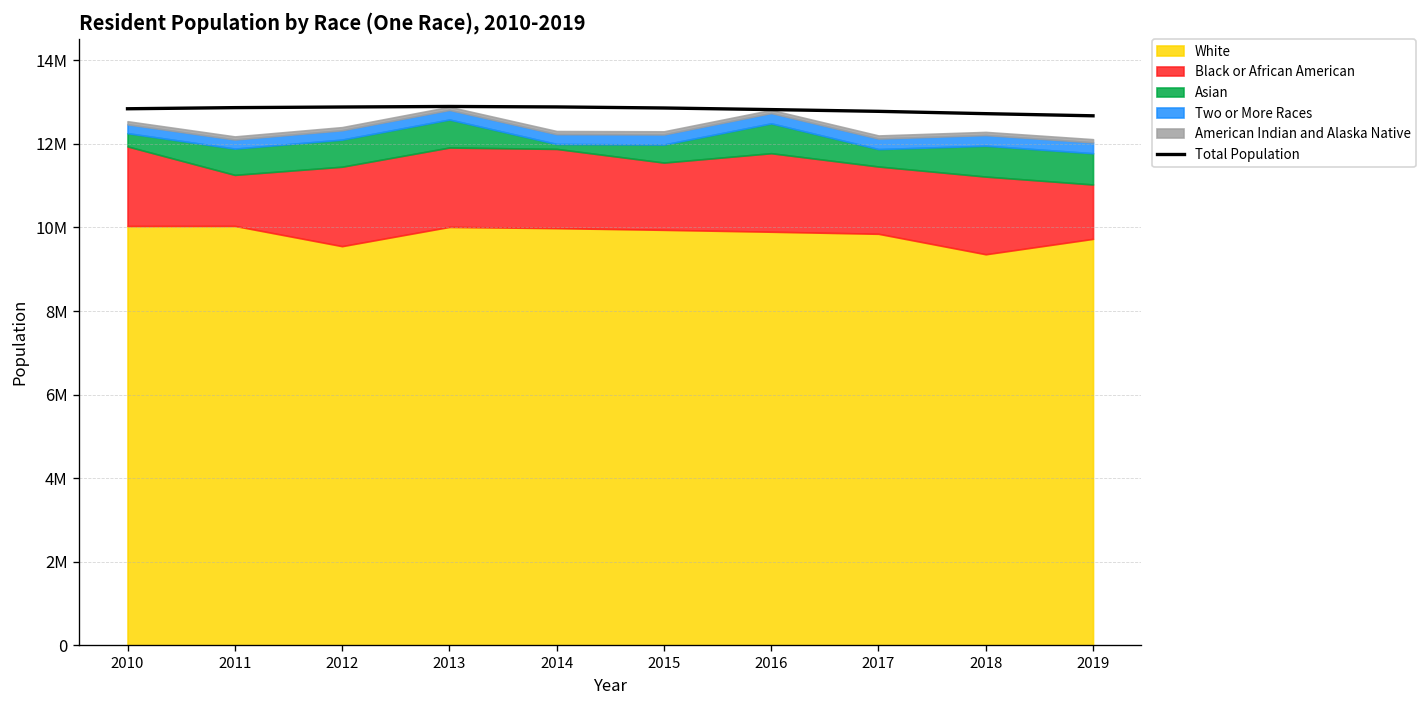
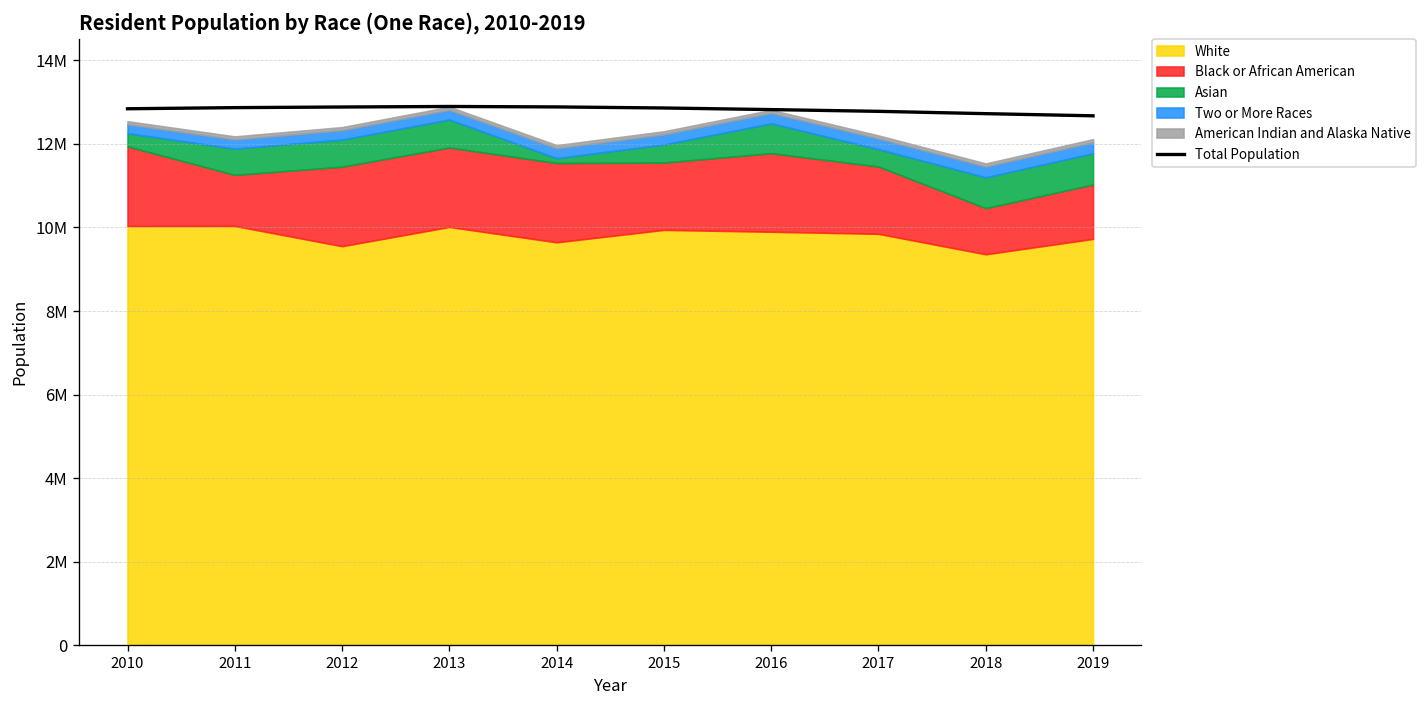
  {
    "Total Population": {
      "2010": 12800000,
      "2011": 12900000,
      "2012": 12900000,
      "2014": 12900000,
      "2015": 12900000,
      "2017": 12800000,
      "2018": 12700000,
      "2019": 12700000
    },
    "White": {
      "2010": 10000000,
      "2011": 10000000,
      "2012": 9600000,
      "2013": 10000000,
-     "2014": 10000000,
+     "2014": 9600000,
      "2015": 9900000,
      "2016": 9900000,
      "2017": 9800000,
      "2018": 9400000,
      "2019": 9700000
    },
    "Black or African American": {
      "2010": 1900000,
      "2011": 1200000,
      "2012": 1900000,
      "2013": 1900000,
      "2014": 1900000,
      "2015": 1600000,
      "2016": 1900000,
      "2017": 1600000,
-     "2018": 1900000,
+     "2018": 1100000,
      "2019": 1300000
    },
    "Asian": {
      "2010": 300000,
      "2011": 600000,
      "2012": 600000,
      "2013": 700000,
      "2014": 100000,
      "2015": 400000,
      "2016": 700000,
      "2017": 400000,
      "2018": 700000,
      "2019": 700000
    },
    "Two or More Races": {
      "2010": 200000,
      "2011": 200000,
      "2012": 200000,
      "2013": 200000,
      "2014": 200000,
      "2015": 200000,
      "2016": 200000,
      "2017": 300000,
      "2018": 300000,
      "2019": 300000
    },
    "American Indian and Alaska Native": {
      "2010": 100000,
      "2011": 100000,
      "2012": 100000,
      "2014": 100000,
      "2015": 100000,
      "2017": 100000,
      "2018": 100000,
      "2019": 100000
    }
  }
